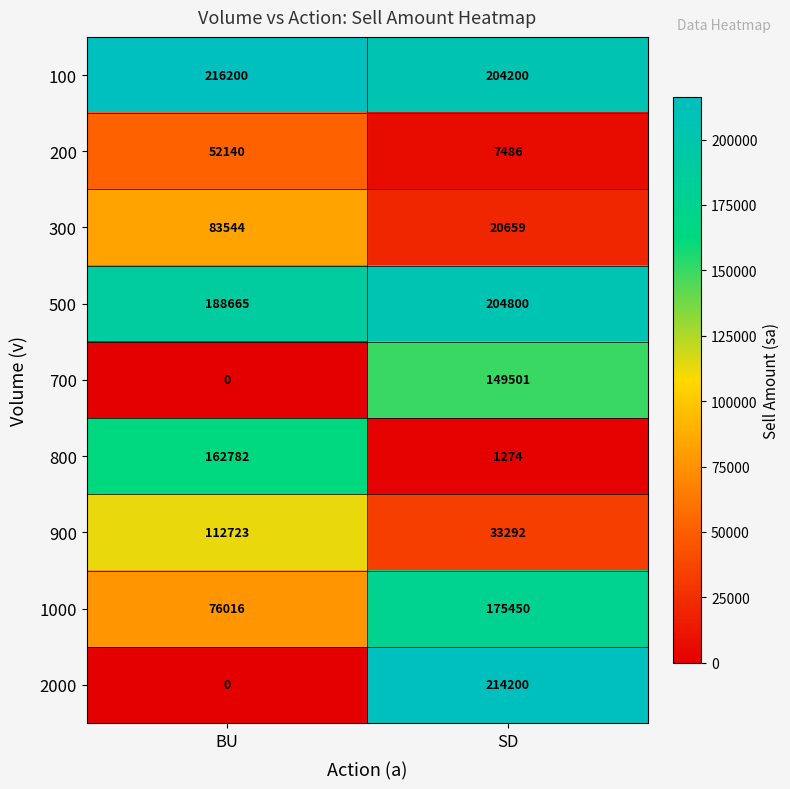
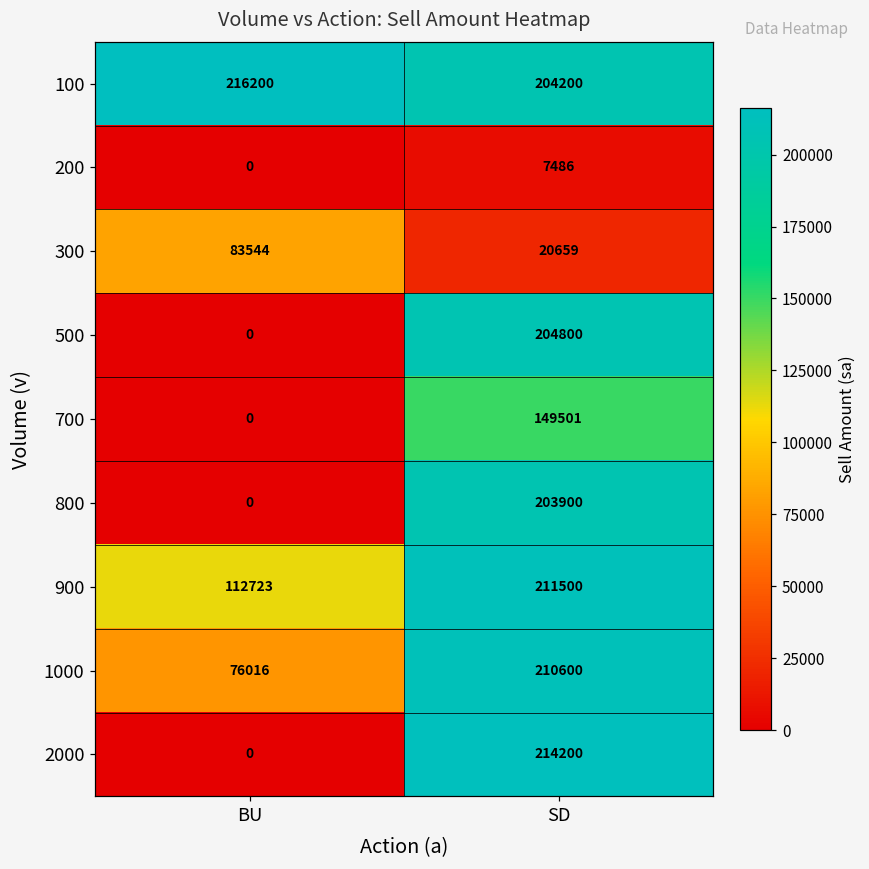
  {
    "100": {
      "BU": 216200,
      "SD": 204200
    },
    "200": {
-     "BU": 52140,
+     "BU": 0,
      "SD": 7486
    },
    "300": {
      "BU": 83544,
      "SD": 20659
    },
    "500": {
-     "BU": 188665,
+     "BU": 0,
      "SD": 204800
    },
    "700": {
      "BU": 0,
      "SD": 149501
    },
    "800": {
-     "BU": 162782,
-     "SD": 1274
+     "BU": 0,
+     "SD": 203900
    },
    "900": {
      "BU": 112723,
-     "SD": 33292
+     "SD": 211500
    },
    "1000": {
      "BU": 76016,
-     "SD": 175450
+     "SD": 210600
    },
    "2000": {
      "BU": 0,
      "SD": 214200
    }
  }
